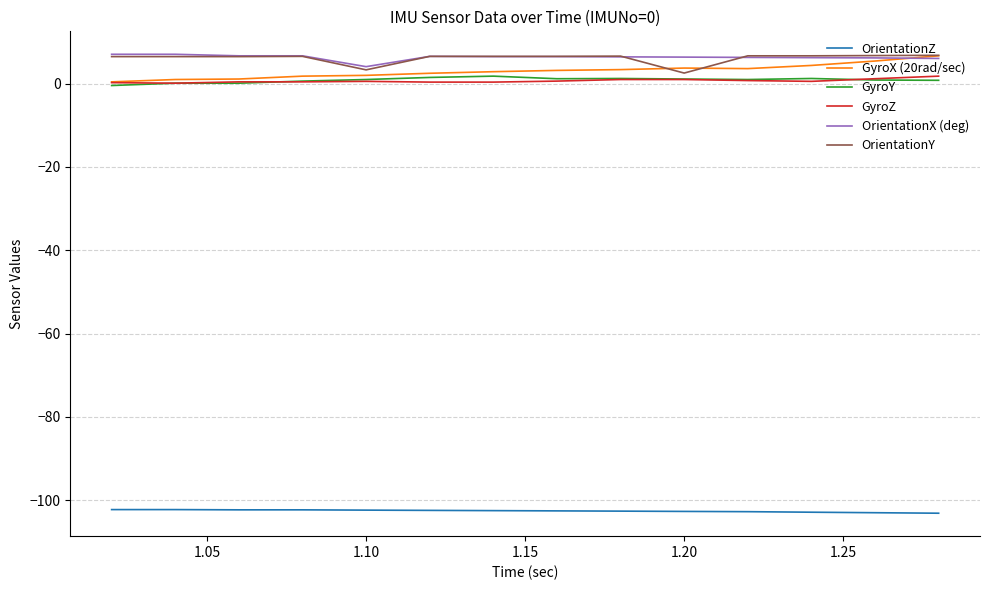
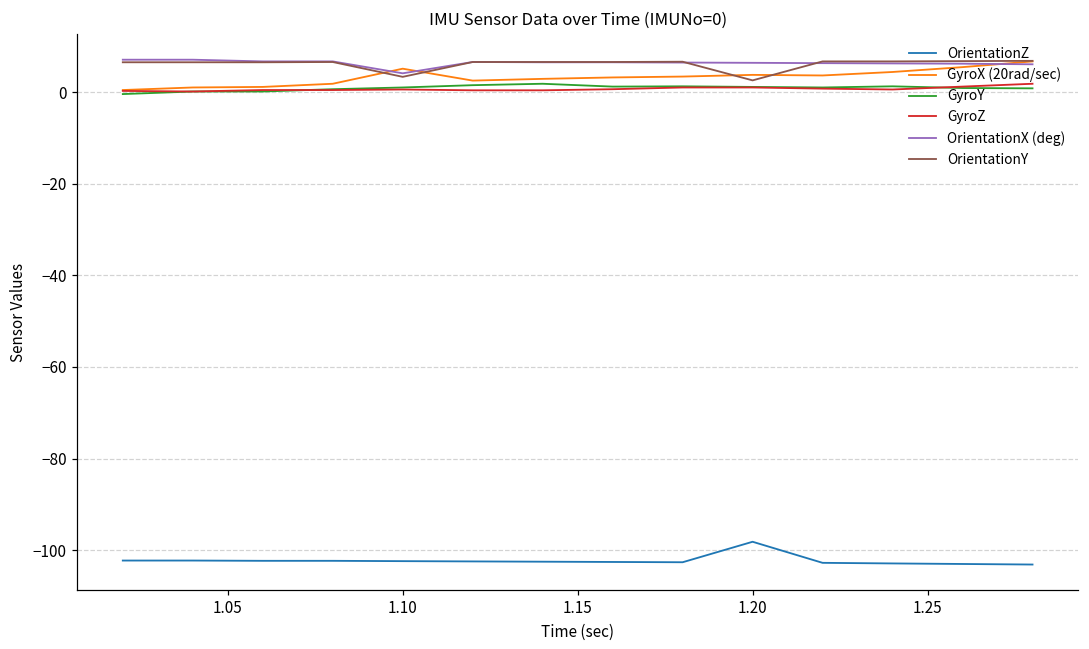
  {
    "OrientationZ": {
      "1.10": -102,
-     "1.20": -103
+     "1.20": -98
    },
    "GyroX (20rad/sec)": {
-     "1.10": 2,
+     "1.10": 5,
      "1.20": 4
    },
    "OrientationX (deg)": {
      "1.10": 4,
      "1.20": 6
    },
    "OrientationY": {
      "1.10": 3,
      "1.20": 3
    }
  }
